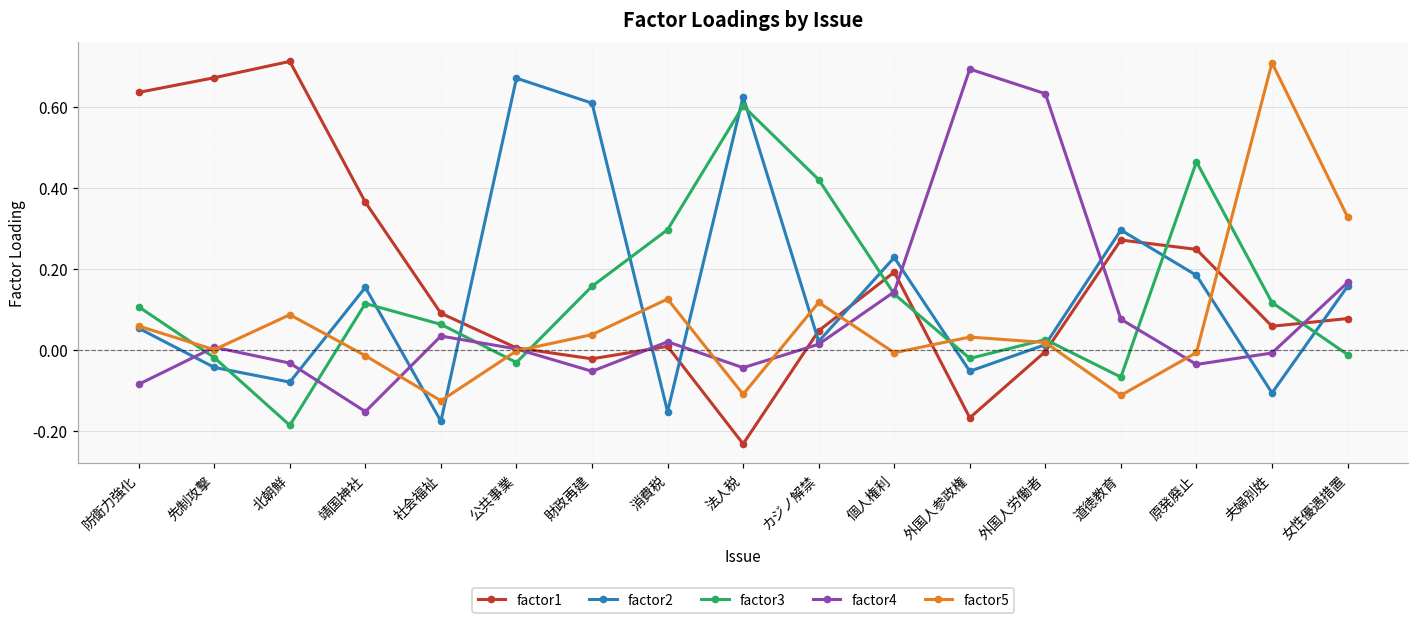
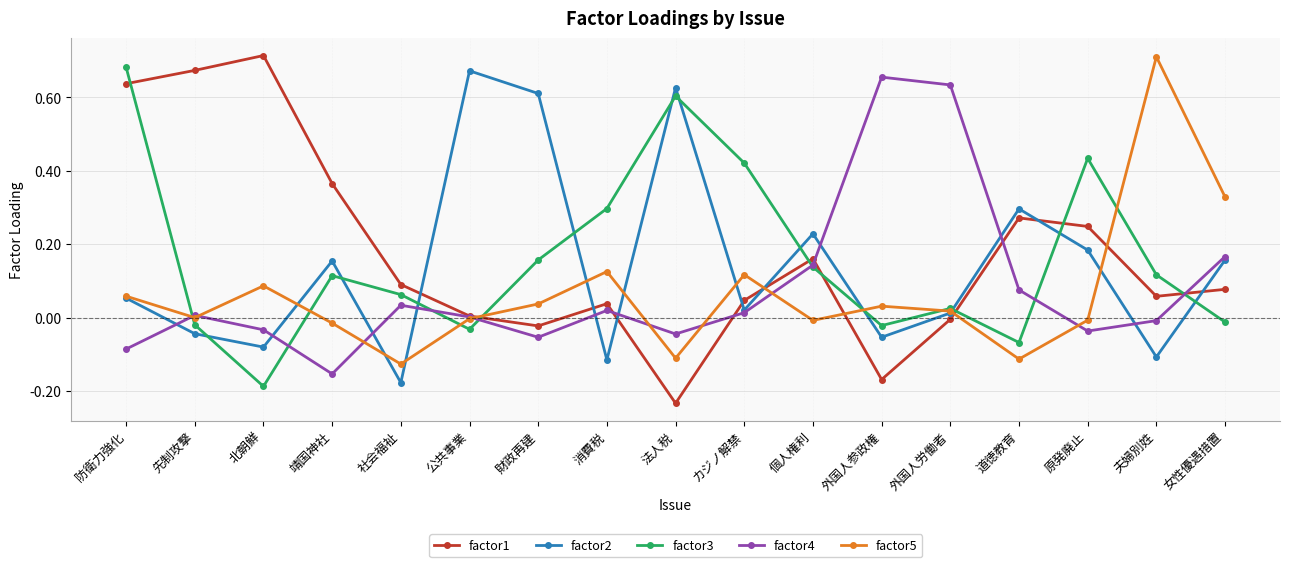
  {
    "factor1": {
      "防衛力強化": 0.64,
      "先制攻撃": 0.67,
      "北朝鮮": 0.71,
      "靖国神社": 0.37,
      "社会福祉": 0.09,
      "財政再建": -0.02,
-     "消費税": 0.01,
+     "消費税": 0.04,
      "法人税": -0.23,
      "カジノ解禁": 0.05,
-     "個人権利": 0.19,
+     "個人権利": 0.16,
      "外国人参政権": -0.17,
      "外国人労働者": 0.00,
      "道徳教育": 0.27,
      "原発廃止": 0.25,
      "夫婦別姓": 0.06,
      "女性優遇措置": 0.08
    },
    "factor2": {
      "先制攻撃": -0.04,
      "北朝鮮": -0.08,
      "靖国神社": 0.15,
      "社会福祉": -0.18,
      "公共事業": 0.67,
      "財政再建": 0.61,
-     "消費税": -0.15,
+     "消費税": -0.11,
      "法人税": 0.63,
      "カジノ解禁": 0.02,
      "個人権利": 0.23,
      "外国人参政権": -0.05,
      "道徳教育": 0.30,
      "原発廃止": 0.18,
      "夫婦別姓": -0.11,
      "女性優遇措置": 0.16
    },
    "factor3": {
-     "防衛力強化": 0.11,
+     "防衛力強化": 0.68,
      "先制攻撃": -0.02,
      "北朝鮮": -0.19,
      "靖国神社": 0.11,
      "社会福祉": 0.06,
      "公共事業": -0.03,
      "財政再建": 0.16,
      "消費税": 0.30,
      "法人税": 0.60,
      "カジノ解禁": 0.42,
      "外国人参政権": -0.02,
      "外国人労働者": 0.03,
      "道徳教育": -0.07,
-     "原発廃止": 0.47,
+     "原発廃止": 0.43,
      "夫婦別姓": 0.12,
      "女性優遇措置": -0.01
    },
    "factor4": {
      "防衛力強化": -0.09,
      "北朝鮮": -0.03,
      "靖国神社": -0.15,
      "社会福祉": 0.03,
      "財政再建": -0.05,
      "消費税": 0.02,
      "法人税": -0.04,
      "カジノ解禁": 0.01,
-     "外国人参政権": 0.69,
+     "外国人参政権": 0.66,
      "外国人労働者": 0.63,
      "道徳教育": 0.08,
      "原発廃止": -0.04,
      "夫婦別姓": -0.01,
      "女性優遇措置": 0.17
    },
    "factor5": {
      "北朝鮮": 0.09,
      "靖国神社": -0.01,
      "社会福祉": -0.13,
      "財政再建": 0.04,
      "消費税": 0.13,
      "法人税": -0.11,
      "カジノ解禁": 0.12,
      "個人権利": -0.01,
      "外国人参政権": 0.03,
      "道徳教育": -0.11,
      "原発廃止": -0.01,
      "夫婦別姓": 0.71,
      "女性優遇措置": 0.33
    }
  }
